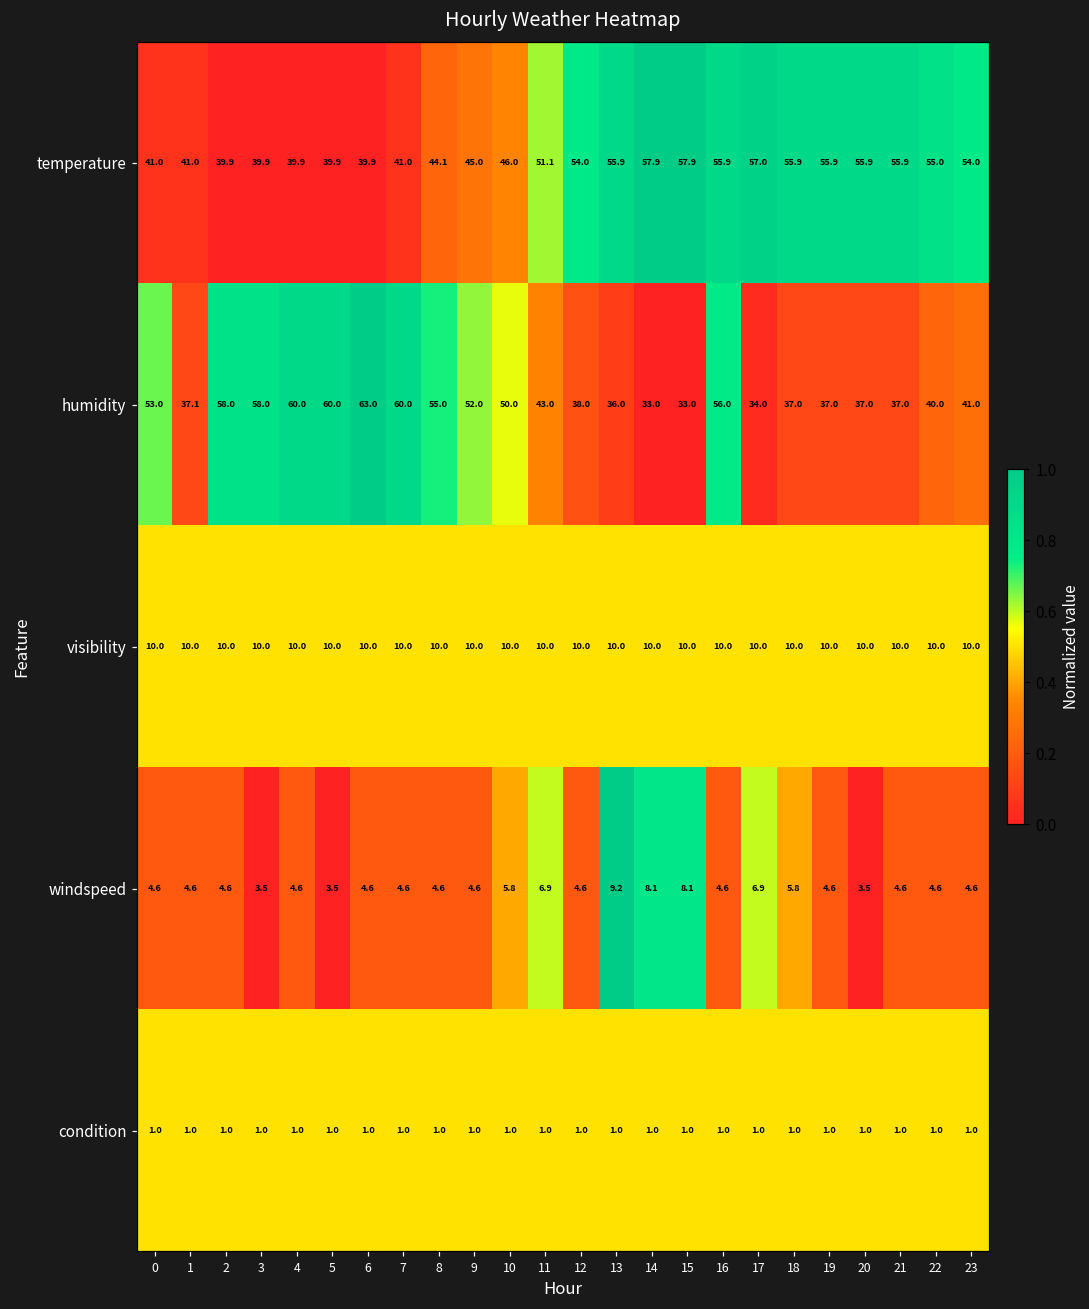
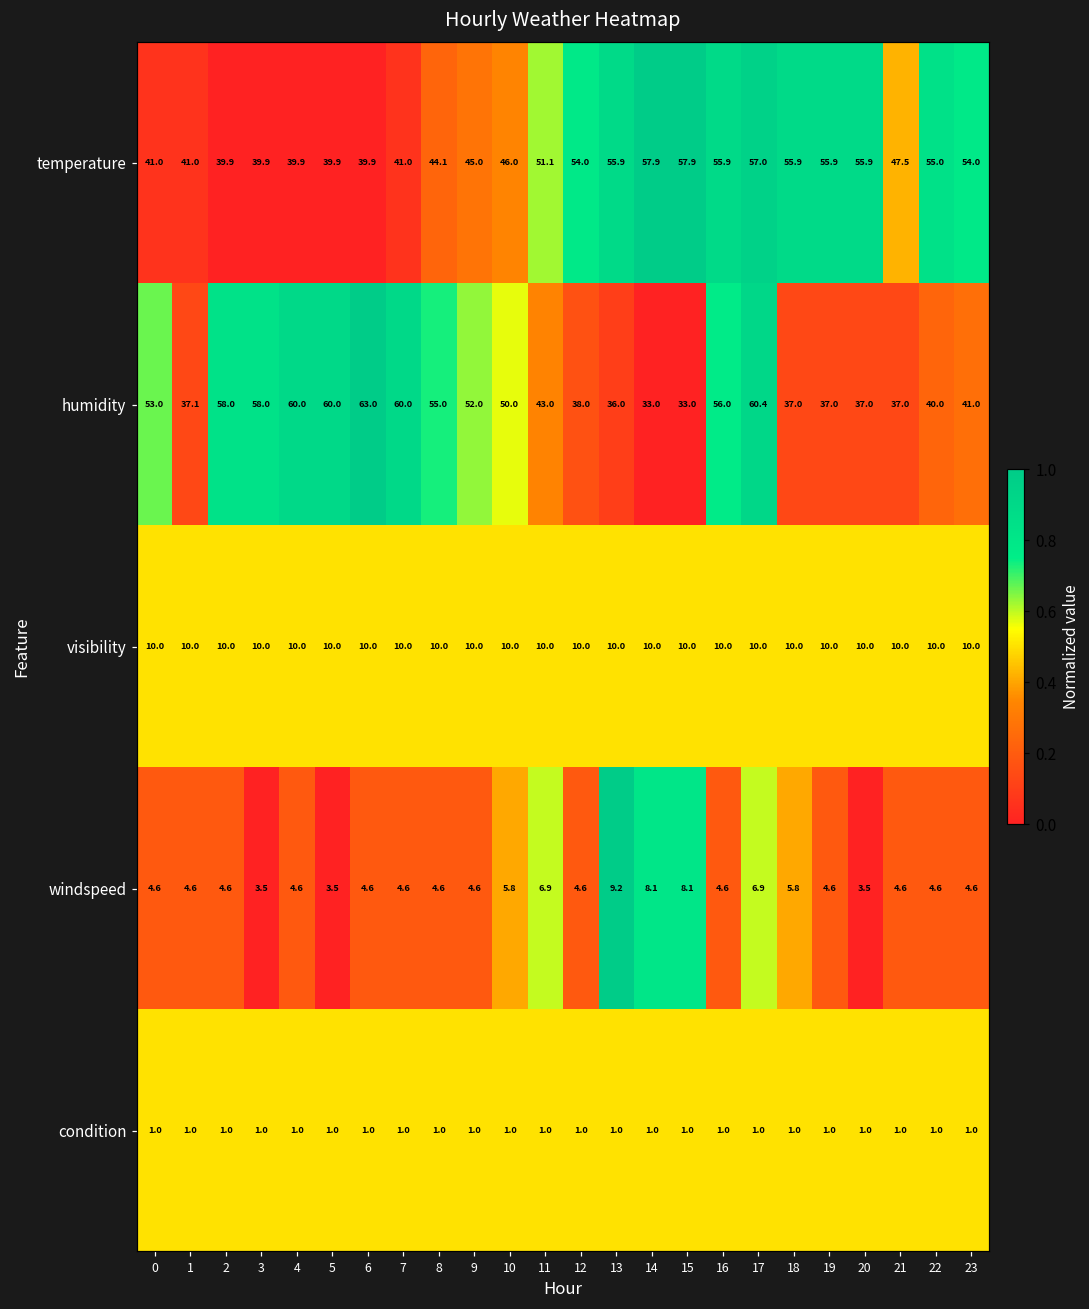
  {
    "temperature": {
      "0": 41.0,
      "1": 41.0,
      "2": 39.9,
      "3": 39.9,
      "4": 39.9,
      "5": 39.9,
      "6": 39.9,
      "7": 41.0,
      "8": 44.1,
      "9": 45.0,
      "10": 46.0,
      "11": 51.1,
      "12": 54.0,
      "13": 55.9,
      "14": 57.9,
      "15": 57.9,
      "16": 55.9,
      "17": 57.0,
      "18": 55.9,
      "19": 55.9,
      "20": 55.9,
-     "21": 55.9,
+     "21": 47.5,
      "22": 55.0,
      "23": 54.0
    },
    "humidity": {
      "0": 53.0,
      "1": 37.1,
      "2": 58.0,
      "3": 58.0,
      "4": 60.0,
      "5": 60.0,
      "6": 63.0,
      "7": 60.0,
      "8": 55.0,
      "9": 52.0,
      "10": 50.0,
      "11": 43.0,
      "12": 38.0,
      "13": 36.0,
      "14": 33.0,
      "15": 33.0,
      "16": 56.0,
-     "17": 34.0,
+     "17": 60.4,
      "18": 37.0,
      "19": 37.0,
      "20": 37.0,
      "21": 37.0,
      "22": 40.0,
      "23": 41.0
    },
    "visibility": {
      "0": 10.0,
      "1": 10.0,
      "2": 10.0,
      "3": 10.0,
      "4": 10.0,
      "5": 10.0,
      "6": 10.0,
      "7": 10.0,
      "8": 10.0,
      "9": 10.0,
      "10": 10.0,
      "11": 10.0,
      "12": 10.0,
      "13": 10.0,
      "14": 10.0,
      "15": 10.0,
      "16": 10.0,
      "17": 10.0,
      "18": 10.0,
      "19": 10.0,
      "20": 10.0,
      "21": 10.0,
      "22": 10.0,
      "23": 10.0
    },
    "windspeed": {
      "0": 4.6,
      "1": 4.6,
      "2": 4.6,
      "3": 3.5,
      "4": 4.6,
      "5": 3.5,
      "6": 4.6,
      "7": 4.6,
      "8": 4.6,
      "9": 4.6,
      "10": 5.8,
      "11": 6.9,
      "12": 4.6,
      "13": 9.2,
      "14": 8.1,
      "15": 8.1,
      "16": 4.6,
      "17": 6.9,
      "18": 5.8,
      "19": 4.6,
      "20": 3.5,
      "21": 4.6,
      "22": 4.6,
      "23": 4.6
    },
    "condition": {
      "0": 1.0,
      "1": 1.0,
      "2": 1.0,
      "3": 1.0,
      "4": 1.0,
      "5": 1.0,
      "6": 1.0,
      "7": 1.0,
      "8": 1.0,
      "9": 1.0,
      "10": 1.0,
      "11": 1.0,
      "12": 1.0,
      "13": 1.0,
      "14": 1.0,
      "15": 1.0,
      "16": 1.0,
      "17": 1.0,
      "18": 1.0,
      "19": 1.0,
      "20": 1.0,
      "21": 1.0,
      "22": 1.0,
      "23": 1.0
    }
  }
